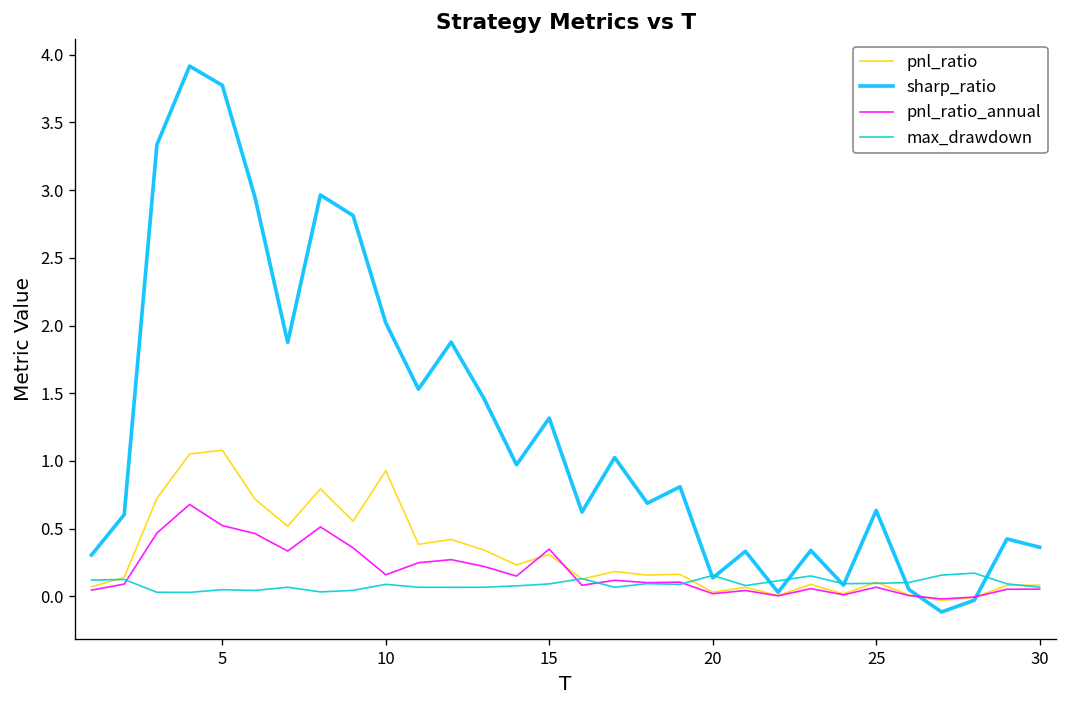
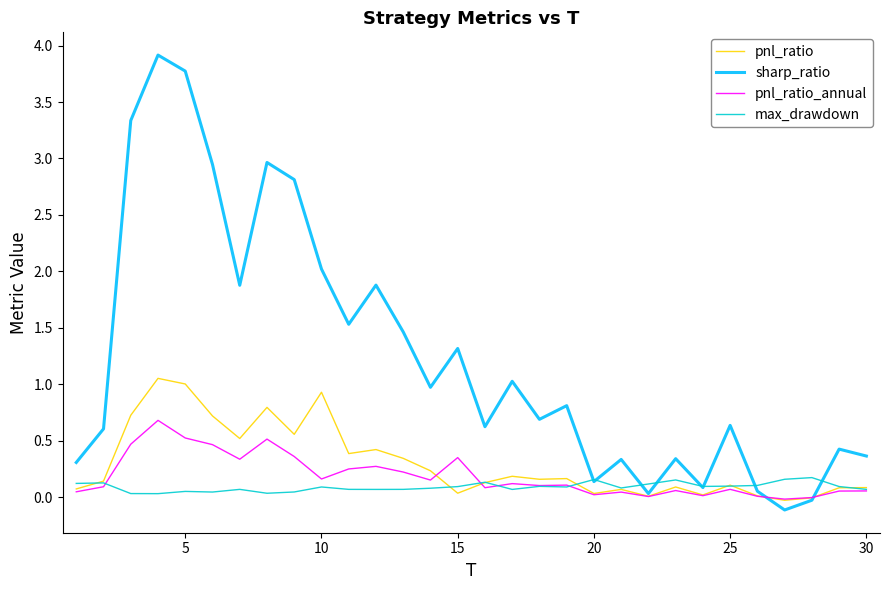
  {
    "pnl_ratio": {
-     "5": 1.08,
+     "5": 1.00,
      "10": 0.93,
-     "15": 0.31
+     "15": 0.03
    },
    "pnl_ratio_annual": {
      "5": 0.52,
      "10": 0.16,
      "15": 0.35,
      "25": 0.07
    }
  }
